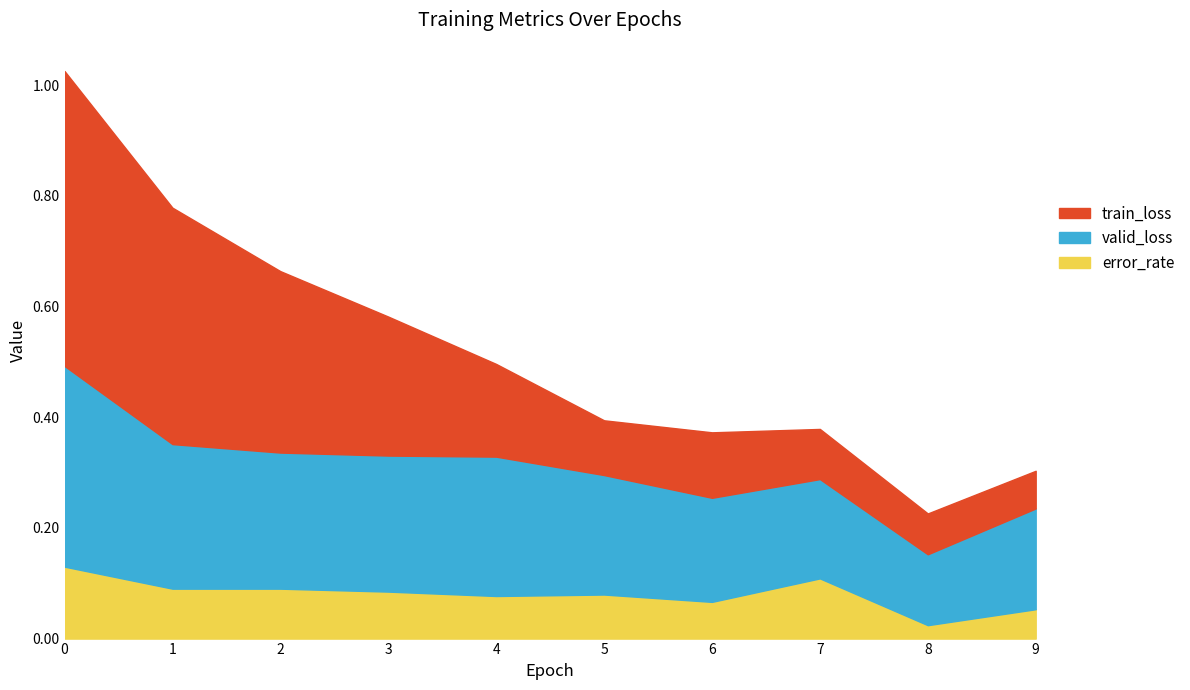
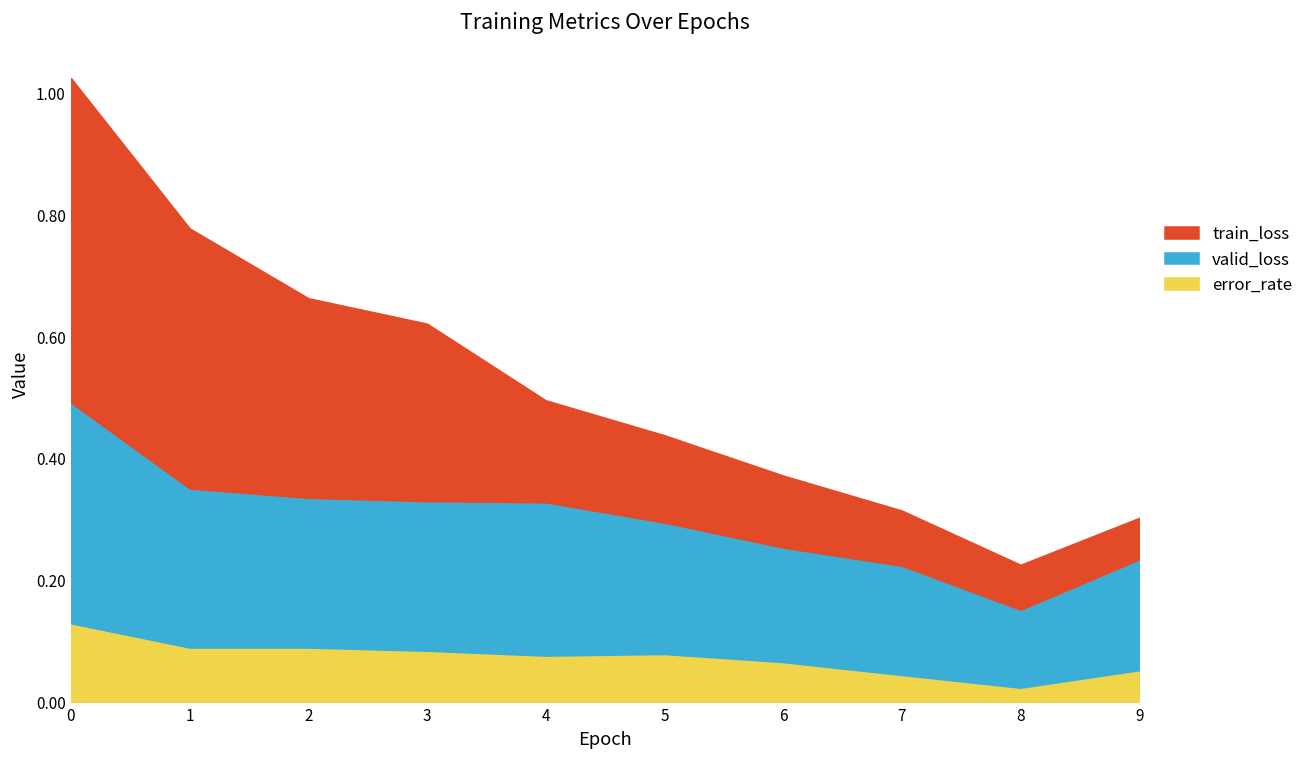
  {
    "error_rate": {
-     "7": 0.11
+     "7": 0.05
    },
    "train_loss": {
      "0": 0.53,
      "1": 0.43,
      "2": 0.33,
-     "3": 0.25,
+     "3": 0.29,
      "4": 0.17,
-     "5": 0.10,
+     "5": 0.14,
      "6": 0.12,
      "7": 0.09,
      "8": 0.07,
      "9": 0.07
    }
  }
